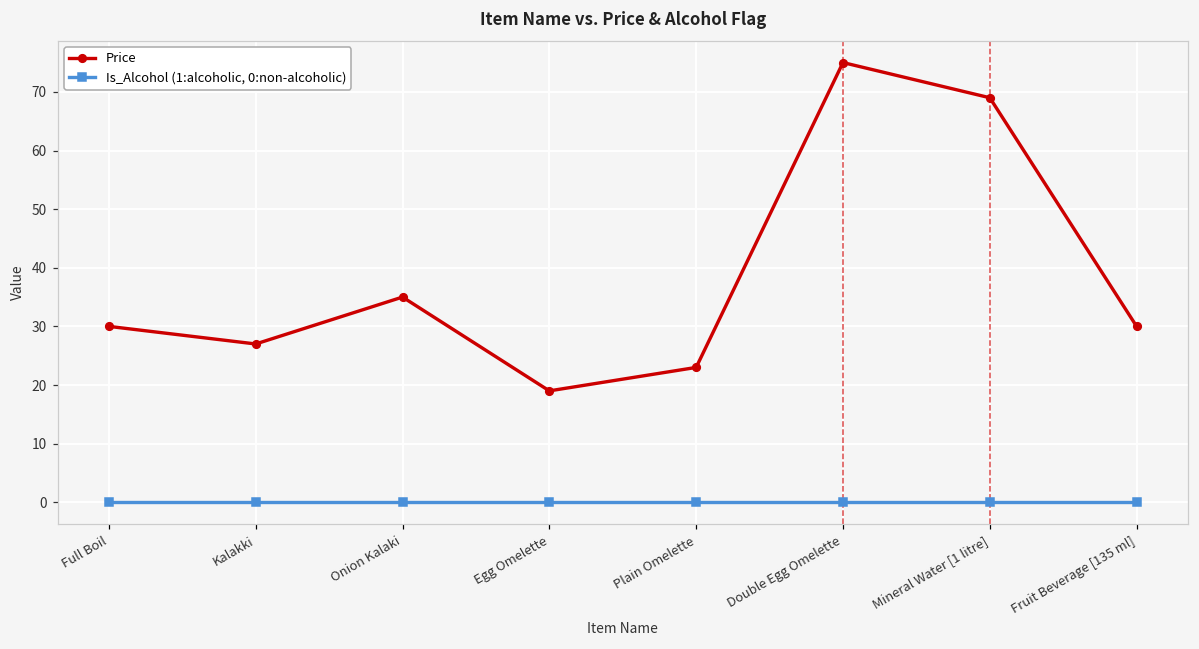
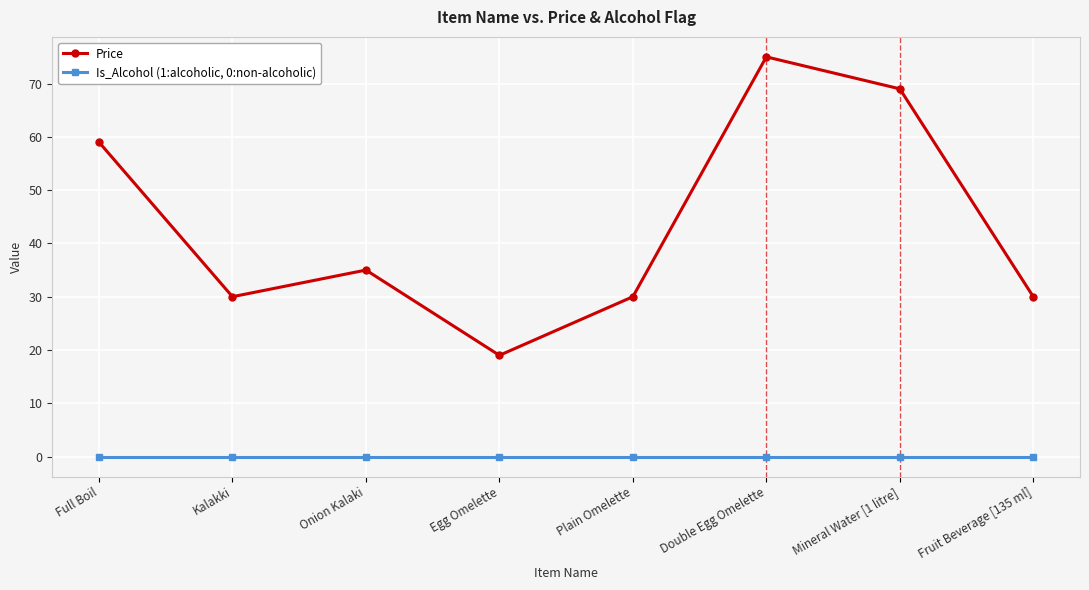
  {
    "Price": {
-     "Full Boil": 30,
-     "Kalakki": 27,
+     "Full Boil": 59,
+     "Kalakki": 30,
      "Onion Kalaki": 35,
      "Egg Omelette": 19,
-     "Plain Omelette": 23,
+     "Plain Omelette": 30,
      "Double Egg Omelette": 75,
      "Mineral Water [1 litre]": 69,
      "Fruit Beverage [135 ml]": 30
    },
    "Is_Alcohol (1:alcoholic, 0:non-alcoholic)": {
      "Full Boil": 0,
      "Kalakki": 0,
      "Onion Kalaki": 0,
      "Egg Omelette": 0,
      "Plain Omelette": 0,
      "Double Egg Omelette": 0,
      "Mineral Water [1 litre]": 0,
      "Fruit Beverage [135 ml]": 0
    }
  }
